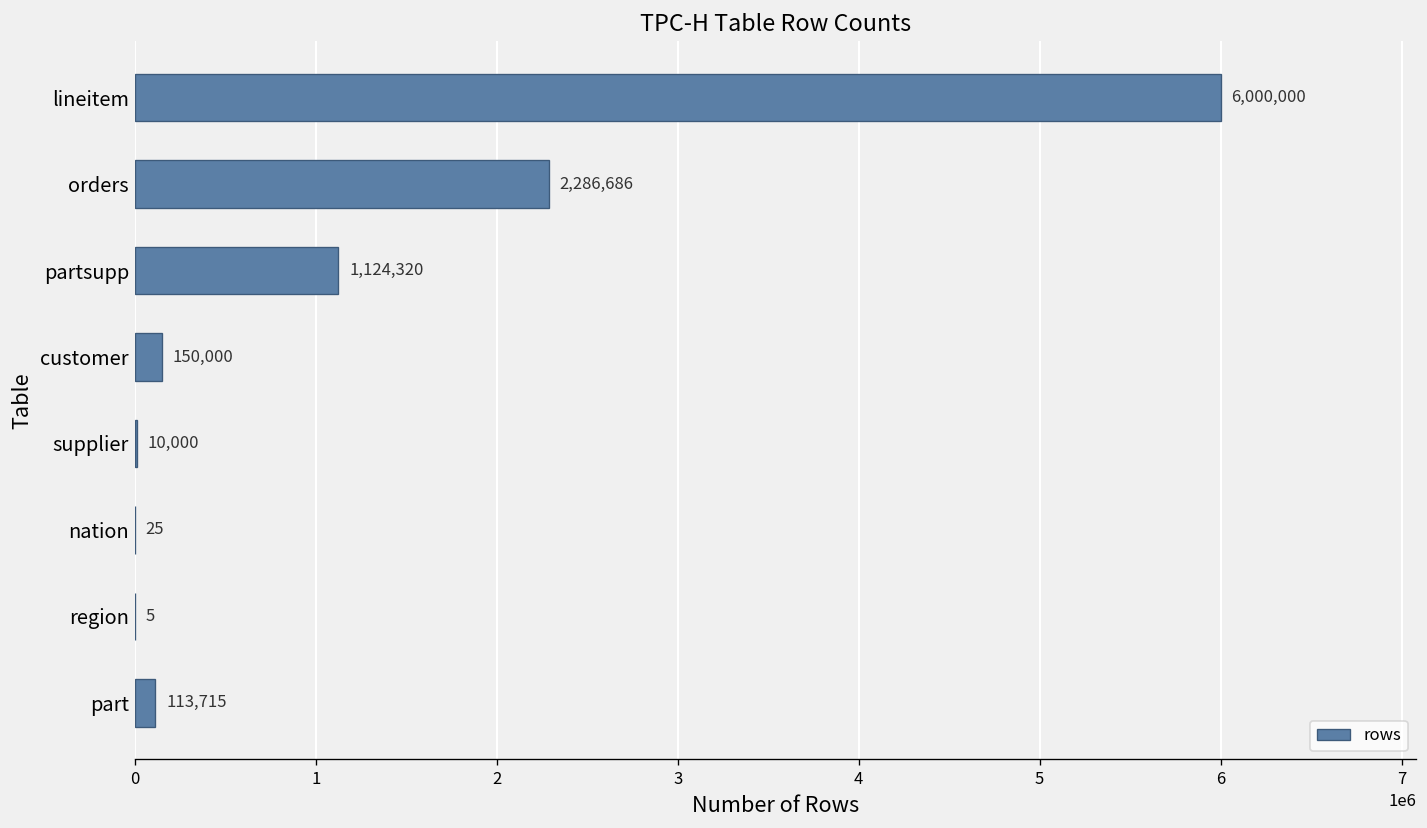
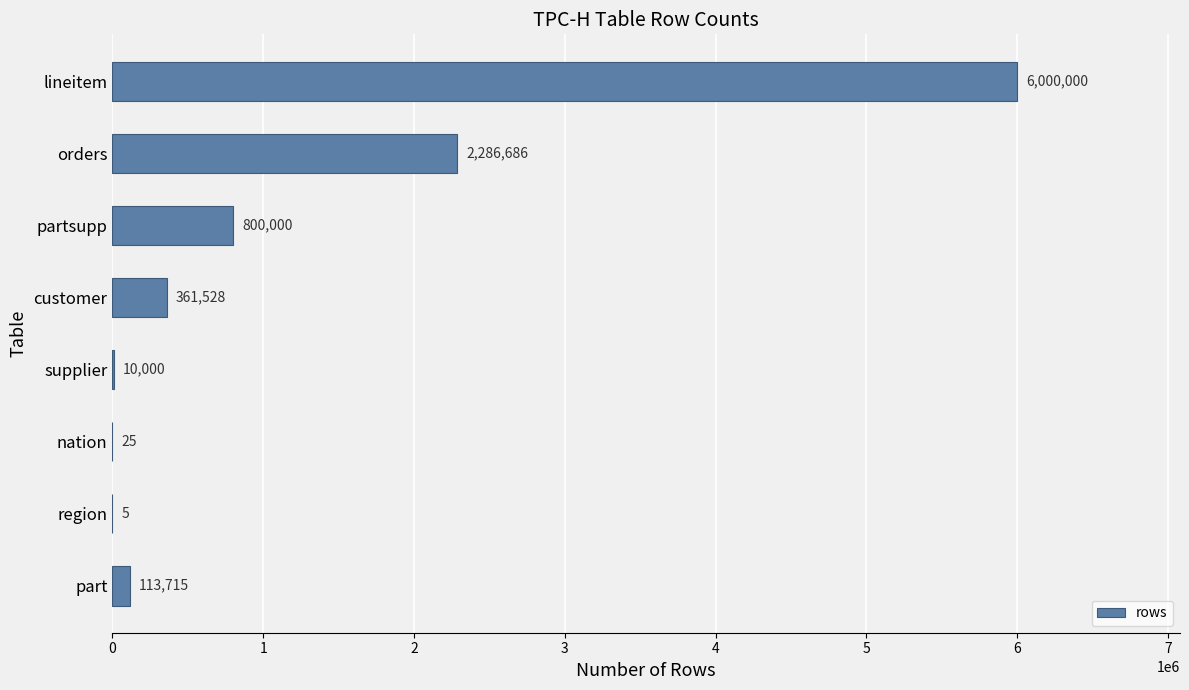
  {
    "lineitem": "6,000,000",
    "orders": "2,286,686",
-   "partsupp": "1,124,320",
-   "customer": "150,000",
+   "partsupp": "800,000",
+   "customer": "361,528",
    "supplier": "10,000",
    "nation": "25",
    "region": "5",
    "part": "113,715"
  }
